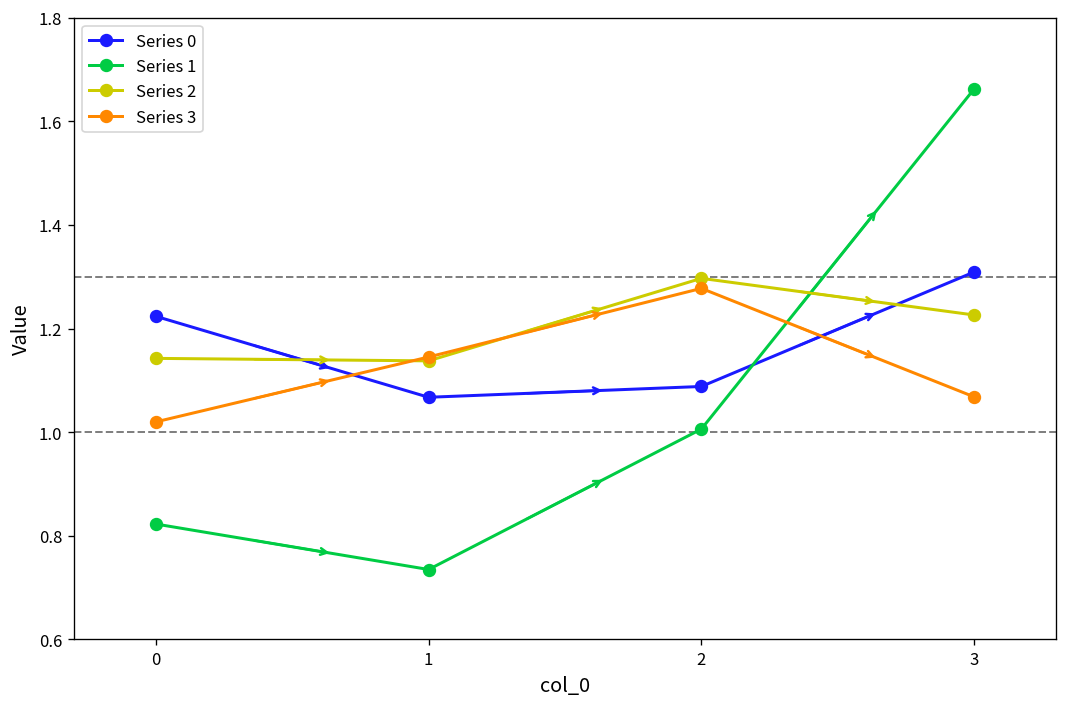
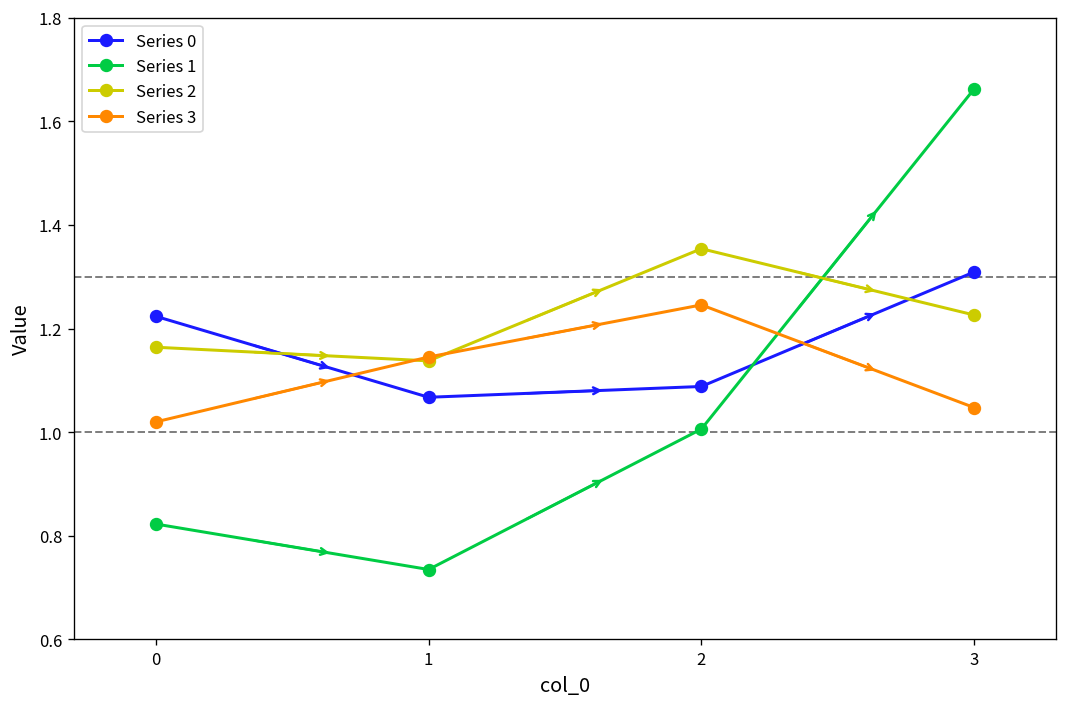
  {
    "Series 0": {
      "0": 1.22,
      "1": 1.07,
      "2": 1.09,
      "3": 1.31
    },
    "Series 1": {
      "0": 0.82,
      "1": 0.73,
      "2": 1.01,
      "3": 1.66
    },
    "Series 2": {
-     "0": 1.14,
+     "0": 1.16,
      "1": 1.14,
-     "2": 1.30,
+     "2": 1.35,
      "3": 1.23
    },
    "Series 3": {
      "0": 1.02,
      "1": 1.15,
-     "2": 1.28,
-     "3": 1.07
+     "2": 1.25,
+     "3": 1.05
    }
  }
